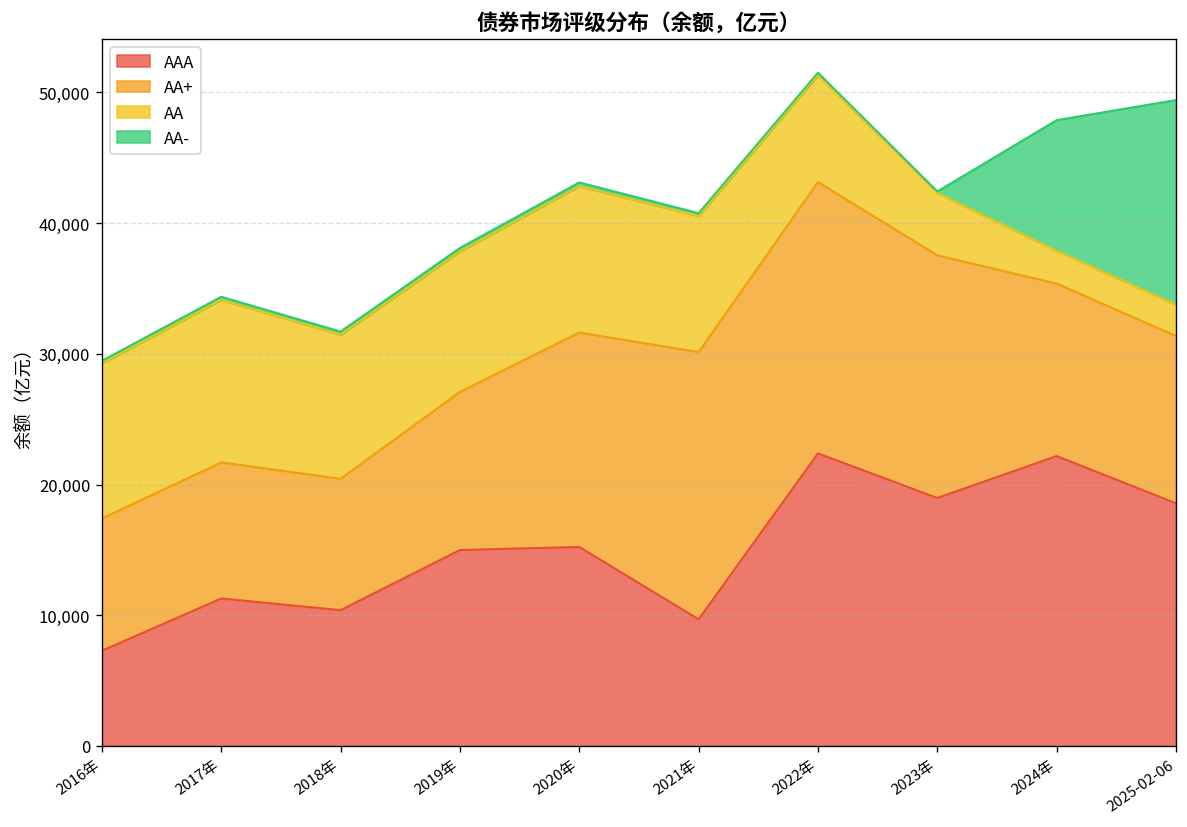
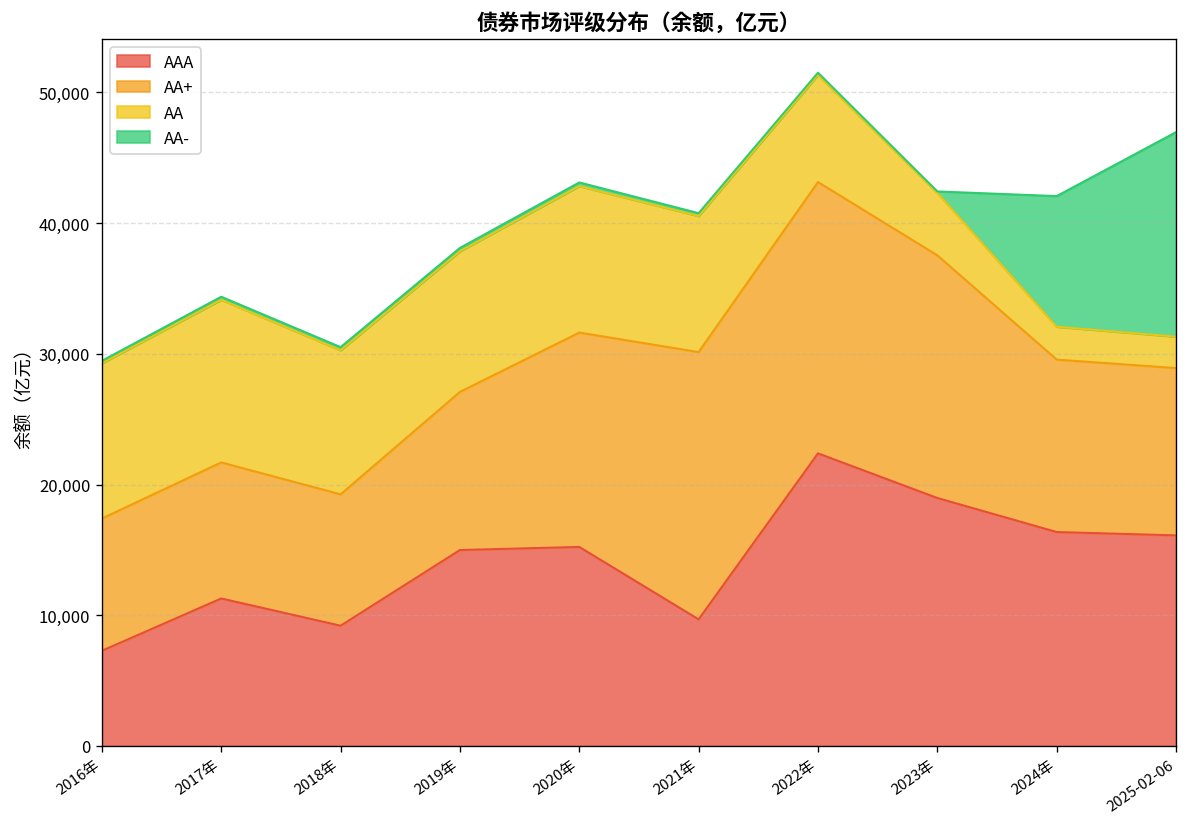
  {
    "AAA": {
      "2016年": "7,300",
      "2017年": "11,300",
-     "2018年": "10,400",
+     "2018年": "9,200",
      "2019年": "15,000",
      "2020年": "15,200",
      "2021年": "9,700",
      "2022年": "22,400",
      "2023年": "19,000",
-     "2024年": "22,200",
-     "2025-02-06": "18,600"
+     "2024年": "16,400",
+     "2025-02-06": "16,100"
    },
    "AA-": {
      "2018年": "200",
      "2019年": "300",
      "2020年": "300",
      "2024年": "10,000",
      "2025-02-06": "15,600"
    }
  }
